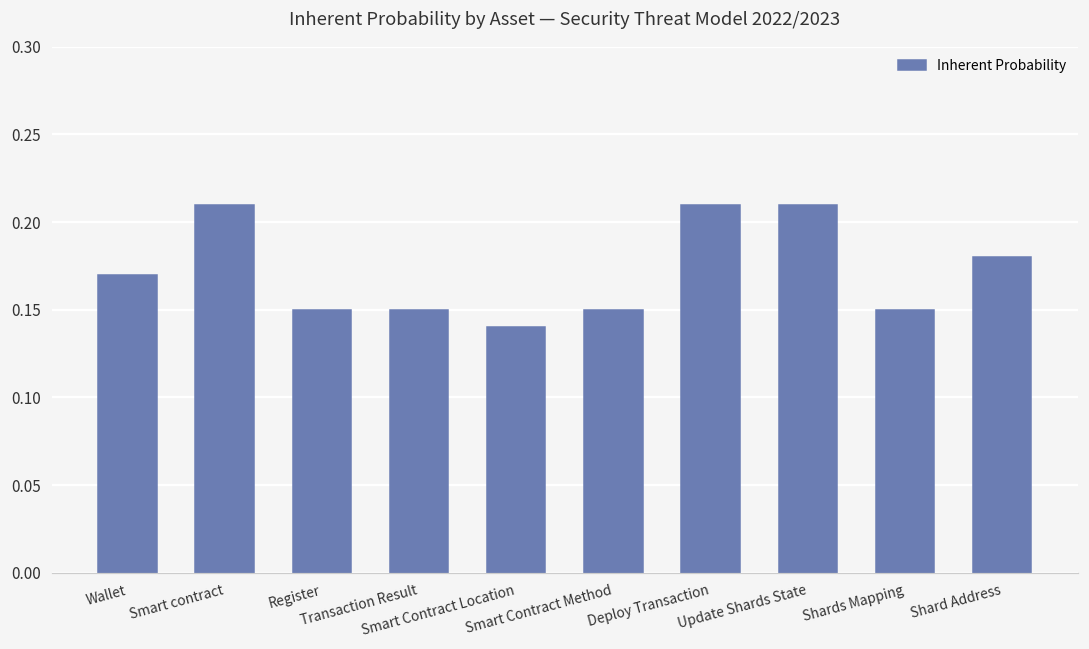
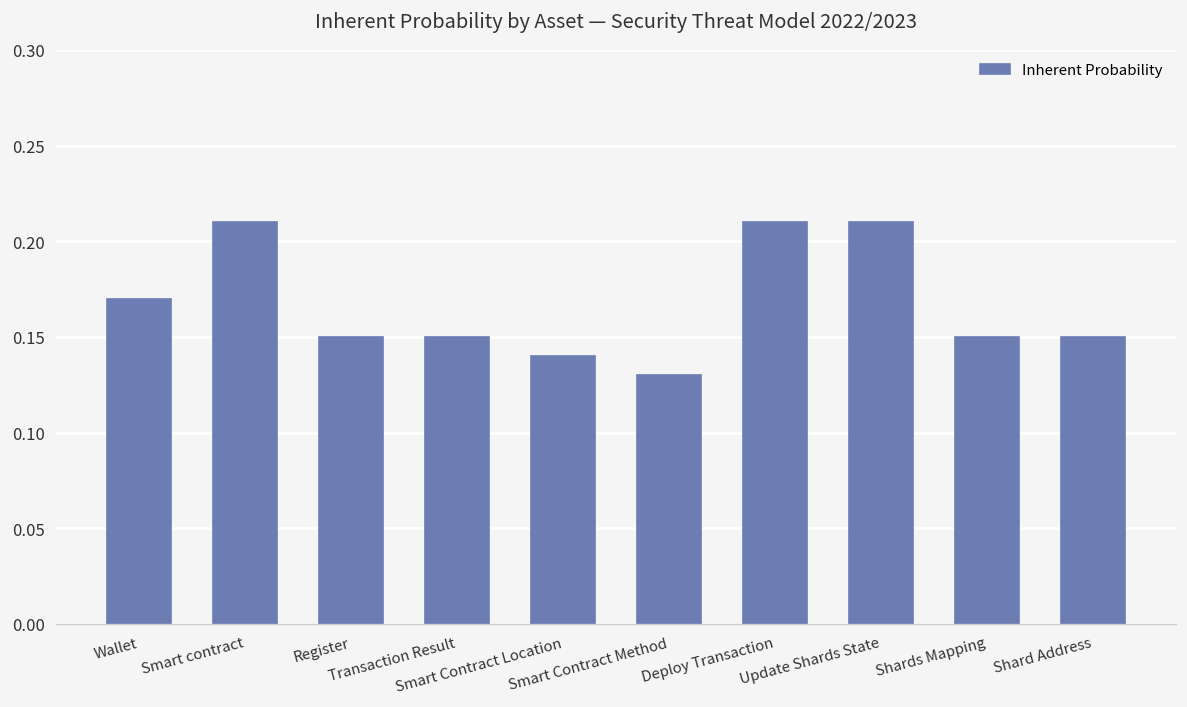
  {
    "Wallet": 0.17,
    "Smart contract": 0.21,
    "Register": 0.15,
    "Transaction Result": 0.15,
    "Smart Contract Location": 0.14,
-   "Smart Contract Method": 0.15,
+   "Smart Contract Method": 0.13,
    "Deploy Transaction": 0.21,
    "Update Shards State": 0.21,
    "Shards Mapping": 0.15,
-   "Shard Address": 0.18
+   "Shard Address": 0.15
  }
